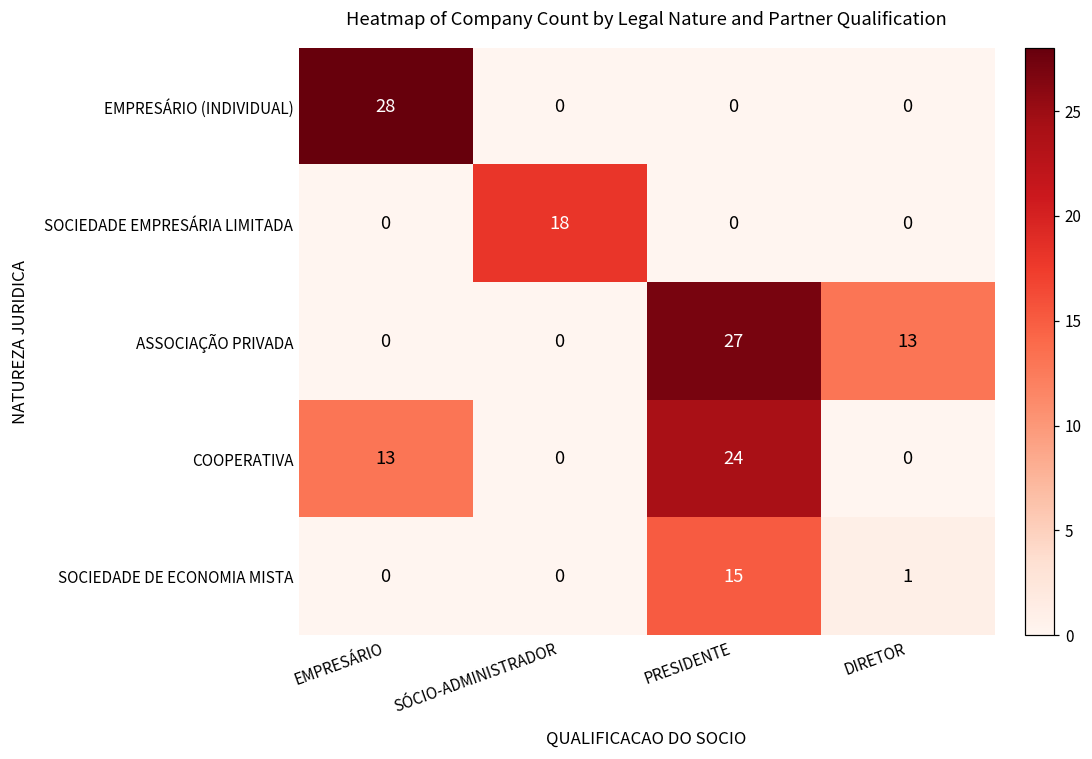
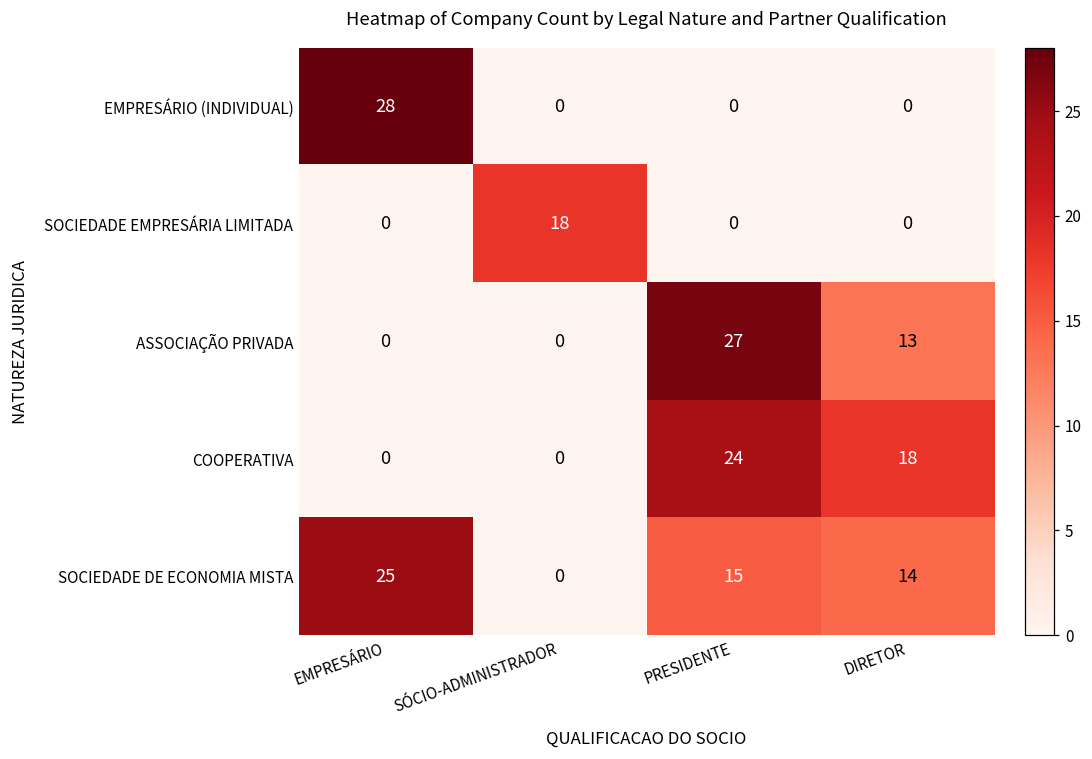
  {
    "EMPRESÁRIO (INDIVIDUAL)": {
      "EMPRESÁRIO": 28,
      "SÓCIO-ADMINISTRADOR": 0,
      "PRESIDENTE": 0,
      "DIRETOR": 0
    },
    "SOCIEDADE EMPRESÁRIA LIMITADA": {
      "EMPRESÁRIO": 0,
      "SÓCIO-ADMINISTRADOR": 18,
      "PRESIDENTE": 0,
      "DIRETOR": 0
    },
    "ASSOCIAÇÃO PRIVADA": {
      "EMPRESÁRIO": 0,
      "SÓCIO-ADMINISTRADOR": 0,
      "PRESIDENTE": 27,
      "DIRETOR": 13
    },
    "COOPERATIVA": {
-     "EMPRESÁRIO": 13,
+     "EMPRESÁRIO": 0,
      "SÓCIO-ADMINISTRADOR": 0,
      "PRESIDENTE": 24,
-     "DIRETOR": 0
+     "DIRETOR": 18
    },
    "SOCIEDADE DE ECONOMIA MISTA": {
-     "EMPRESÁRIO": 0,
+     "EMPRESÁRIO": 25,
      "SÓCIO-ADMINISTRADOR": 0,
      "PRESIDENTE": 15,
-     "DIRETOR": 1
+     "DIRETOR": 14
    }
  }
